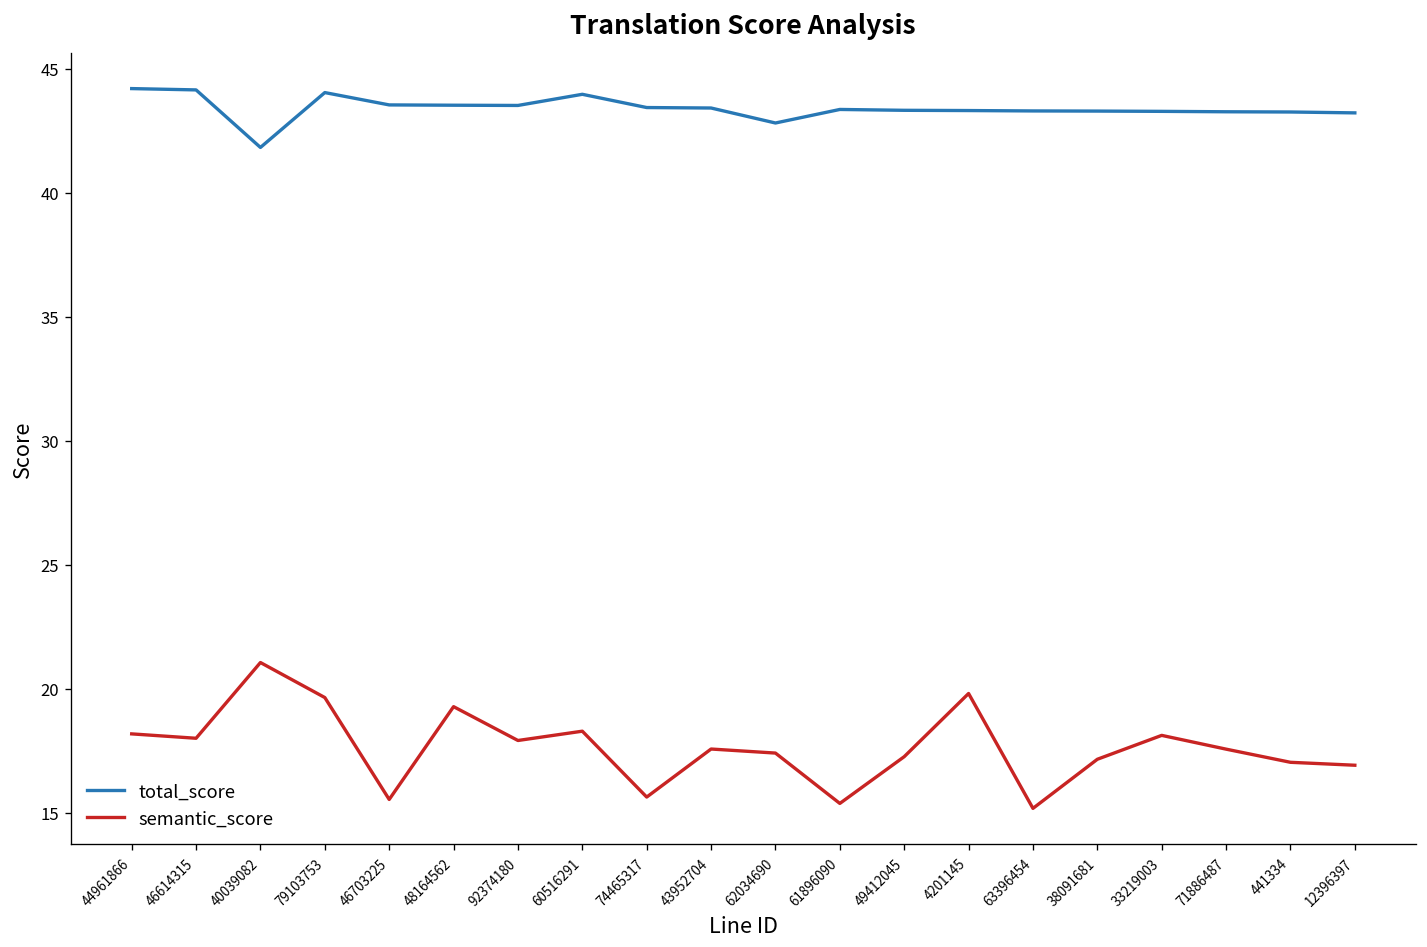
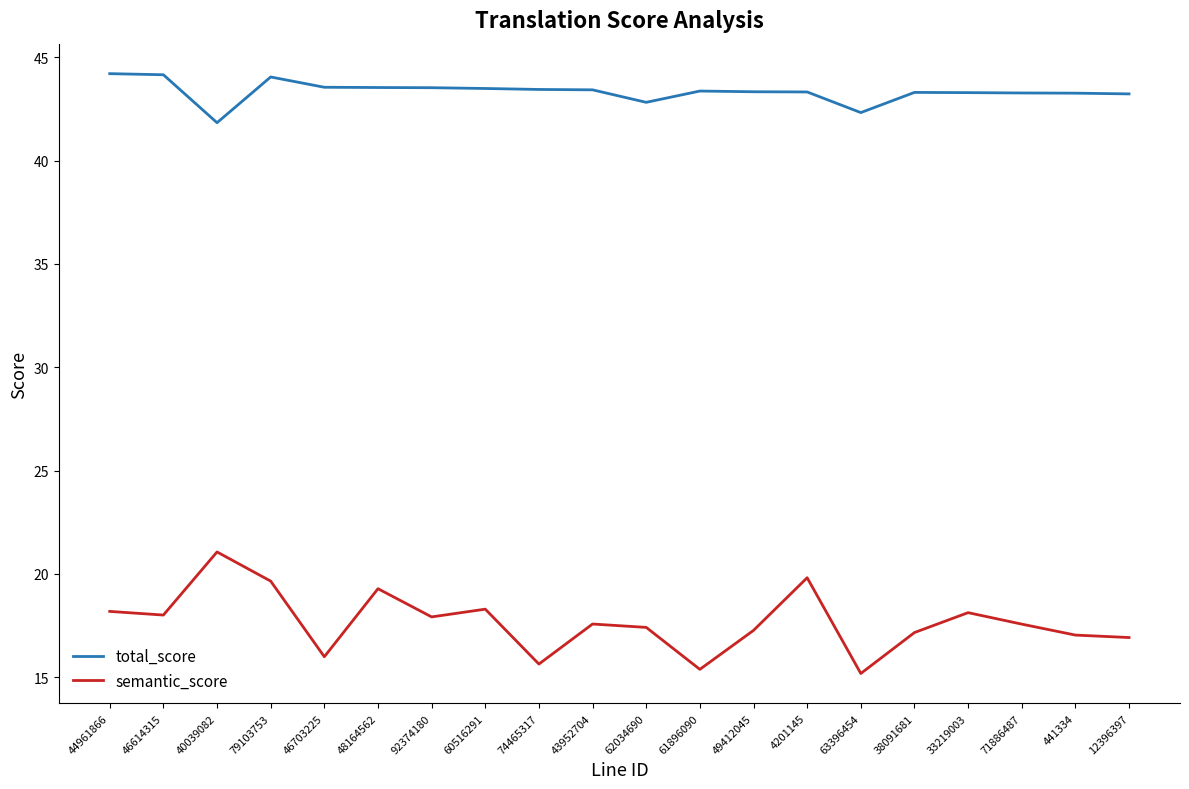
  {
    "total_score": {
      "44961866": 44.2,
      "46614315": 44.2,
      "40039082": 41.8,
      "79103753": 44.0,
      "46703225": 43.5,
      "48164562": 43.5,
      "92374180": 43.5,
-     "60516291": 44.0,
+     "60516291": 43.5,
      "74465317": 43.4,
      "43952704": 43.4,
      "62034690": 42.8,
      "61896090": 43.4,
      "49412045": 43.3,
      "4201145": 43.3,
-     "63396454": 43.3,
+     "63396454": 42.3,
      "38091681": 43.3,
      "33219003": 43.3,
      "71886487": 43.3,
      "441334": 43.3,
      "12396397": 43.2
    },
    "semantic_score": {
      "44961866": 18.2,
      "46614315": 18.0,
      "40039082": 21.1,
      "79103753": 19.7,
-     "46703225": 15.5,
+     "46703225": 16.0,
      "48164562": 19.3,
      "92374180": 17.9,
      "60516291": 18.3,
      "74465317": 15.6,
      "43952704": 17.6,
      "62034690": 17.4,
      "61896090": 15.4,
      "49412045": 17.3,
      "4201145": 19.8,
      "63396454": 15.2,
      "38091681": 17.2,
      "33219003": 18.1,
      "71886487": 17.6,
      "441334": 17.0,
      "12396397": 16.9
    }
  }
